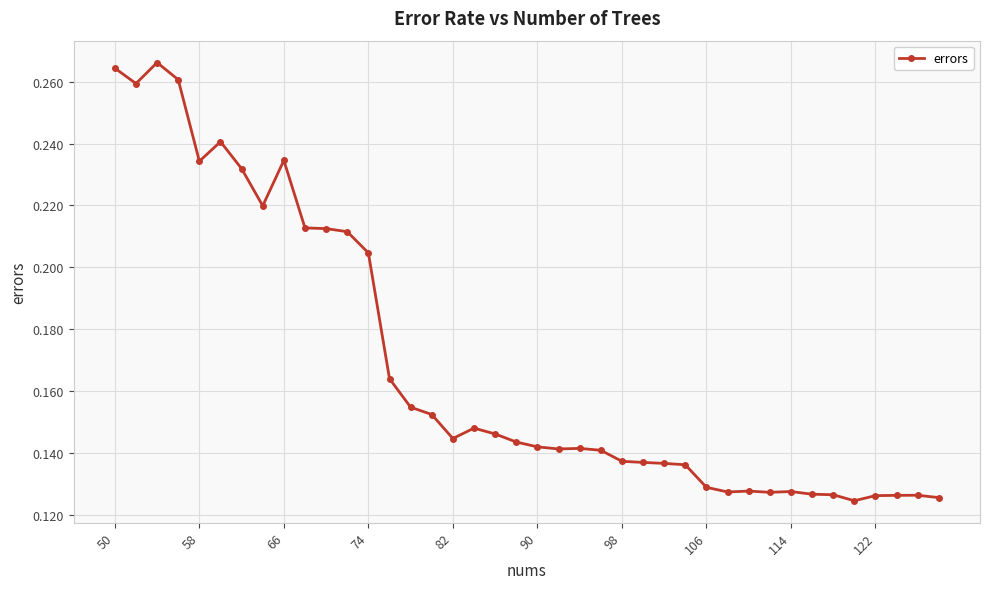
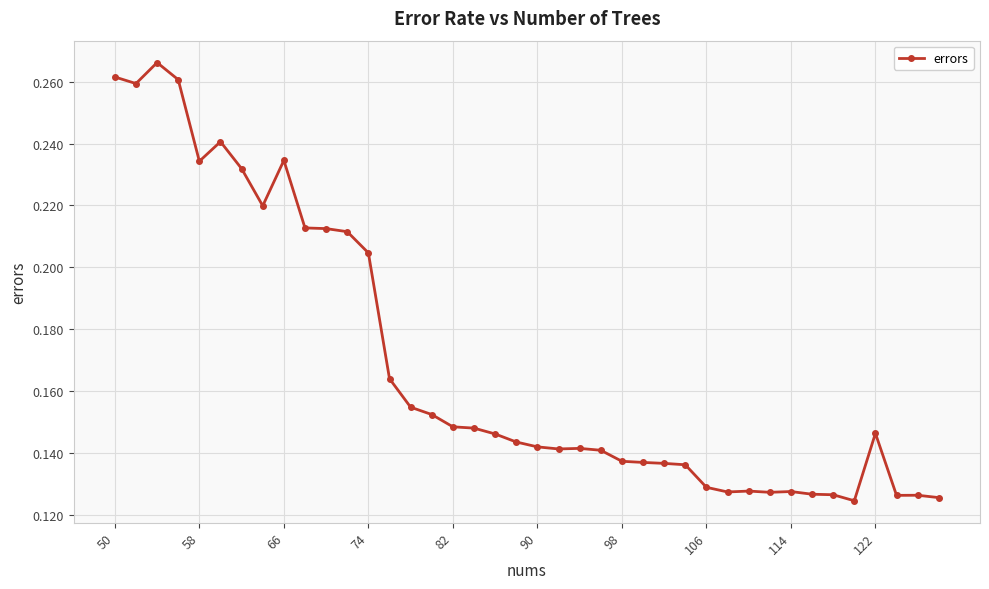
  {
-   "50": 0.264,
+   "50": 0.262,
    "58": 0.234,
    "66": 0.235,
    "74": 0.205,
-   "82": 0.145,
+   "82": 0.148,
    "90": 0.142,
    "98": 0.137,
    "106": 0.129,
    "114": 0.128,
-   "122": 0.126
+   "122": 0.146
  }
